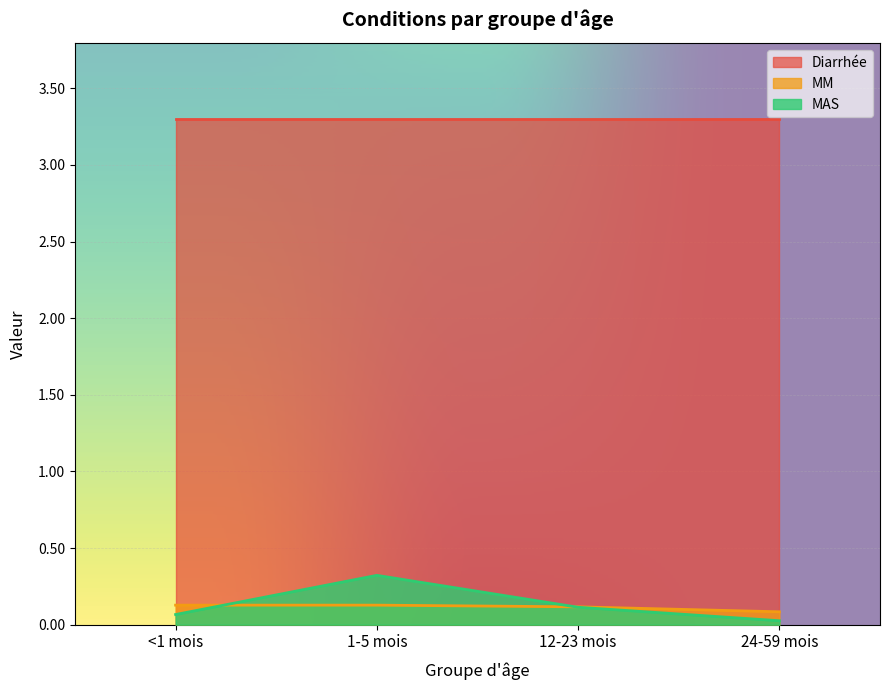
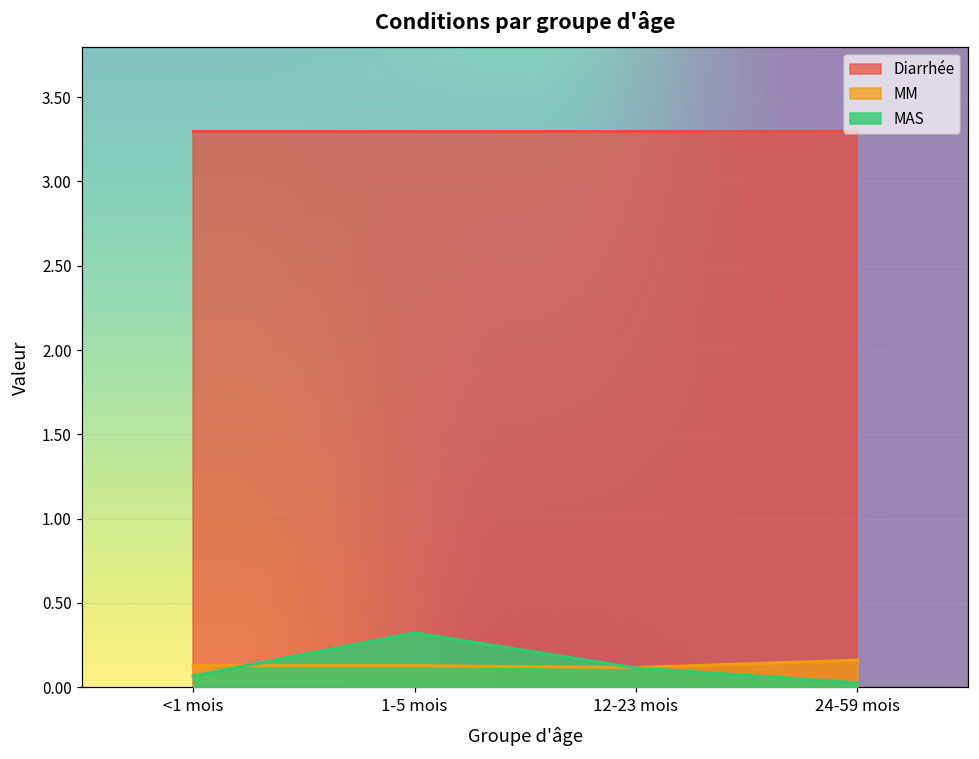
  {
    "Diarrhée": {
      "<1 mois": 3.30,
      "1-5 mois": 3.30,
      "12-23 mois": 3.30,
      "24-59 mois": 3.30
    },
    "MM": {
      "<1 mois": 0.13,
      "1-5 mois": 0.13,
-     "24-59 mois": 0.08
+     "24-59 mois": 0.16
    },
    "MAS": {
      "<1 mois": 0.07,
      "1-5 mois": 0.32,
      "24-59 mois": 0.03
    }
  }
